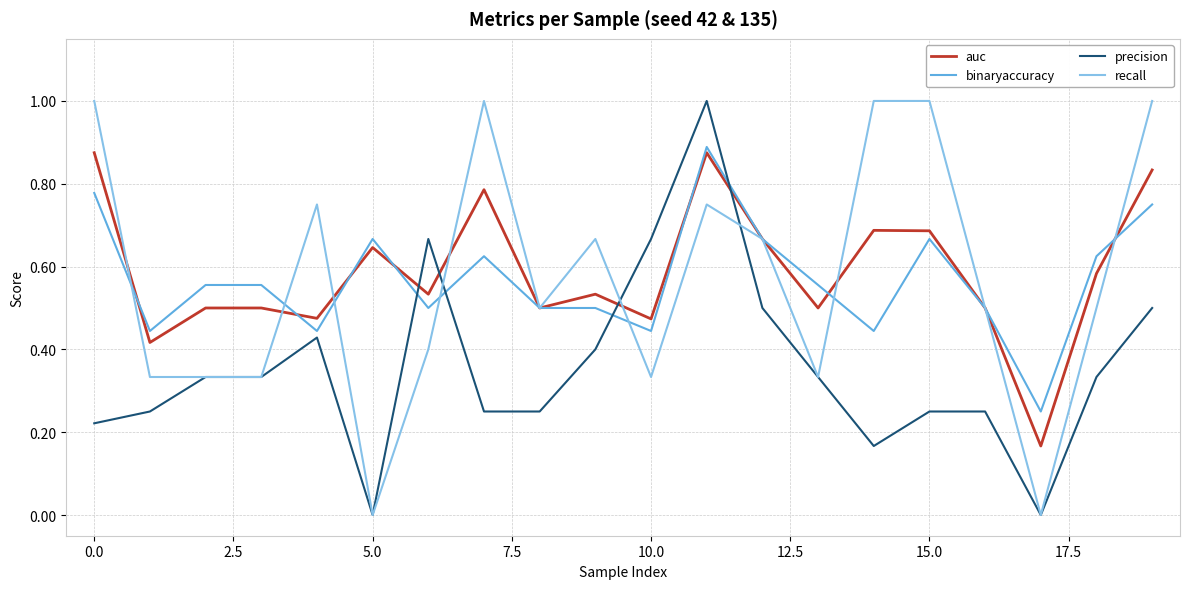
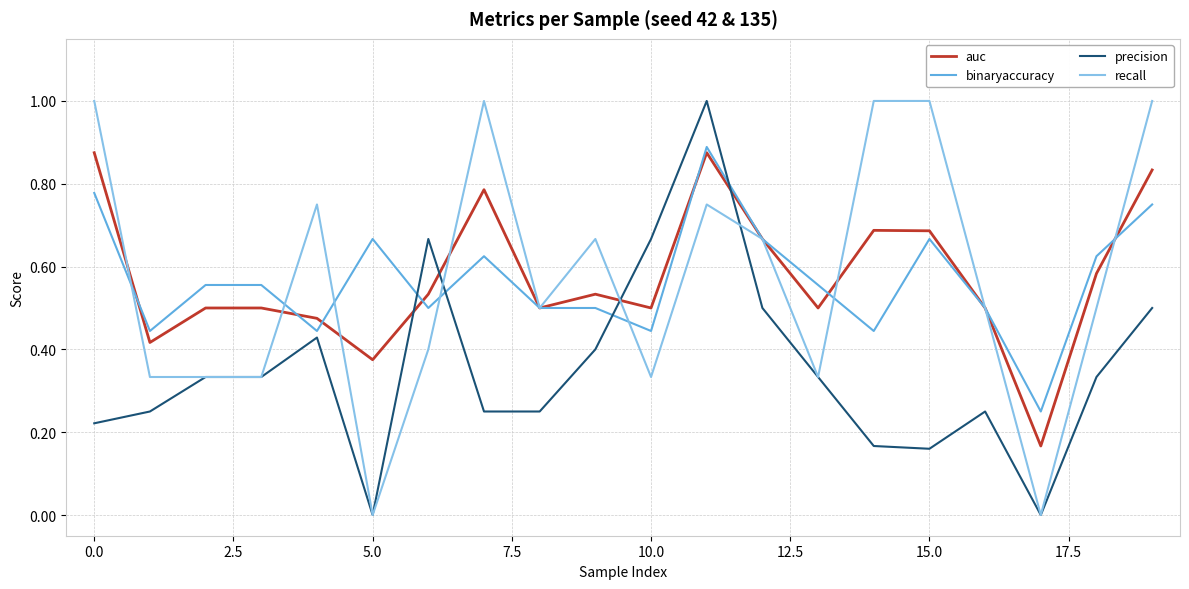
  {
    "auc": {
      "0.0": 0.88,
-     "5.0": 0.65,
-     "10.0": 0.47,
+     "5.0": 0.38,
+     "10.0": 0.50,
      "15.0": 0.69
    },
    "precision": {
      "0.0": 0.22,
      "10.0": 0.67,
-     "15.0": 0.25
+     "15.0": 0.16
    }
  }
